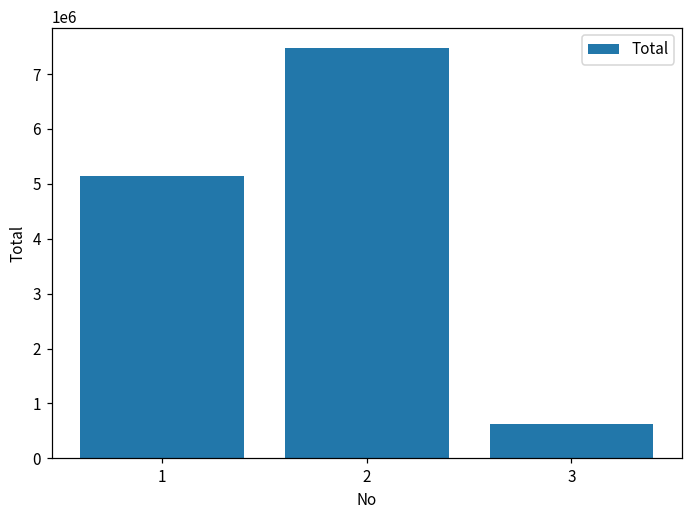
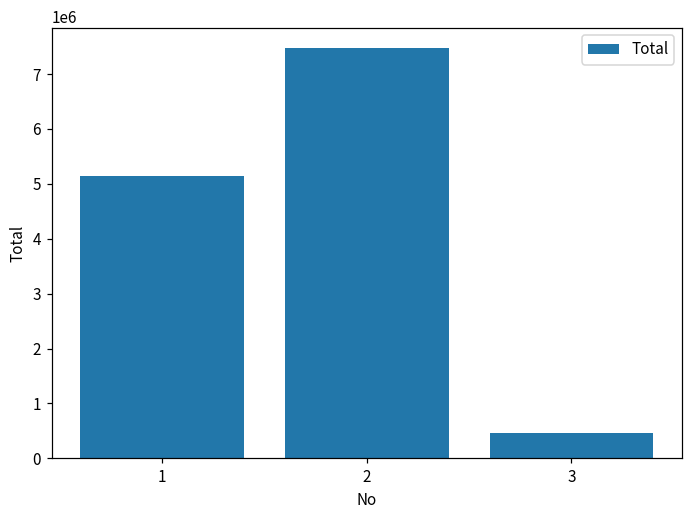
  {
    "1": 5100000,
    "2": 7500000,
-   "3": 600000
+   "3": 500000
  }
